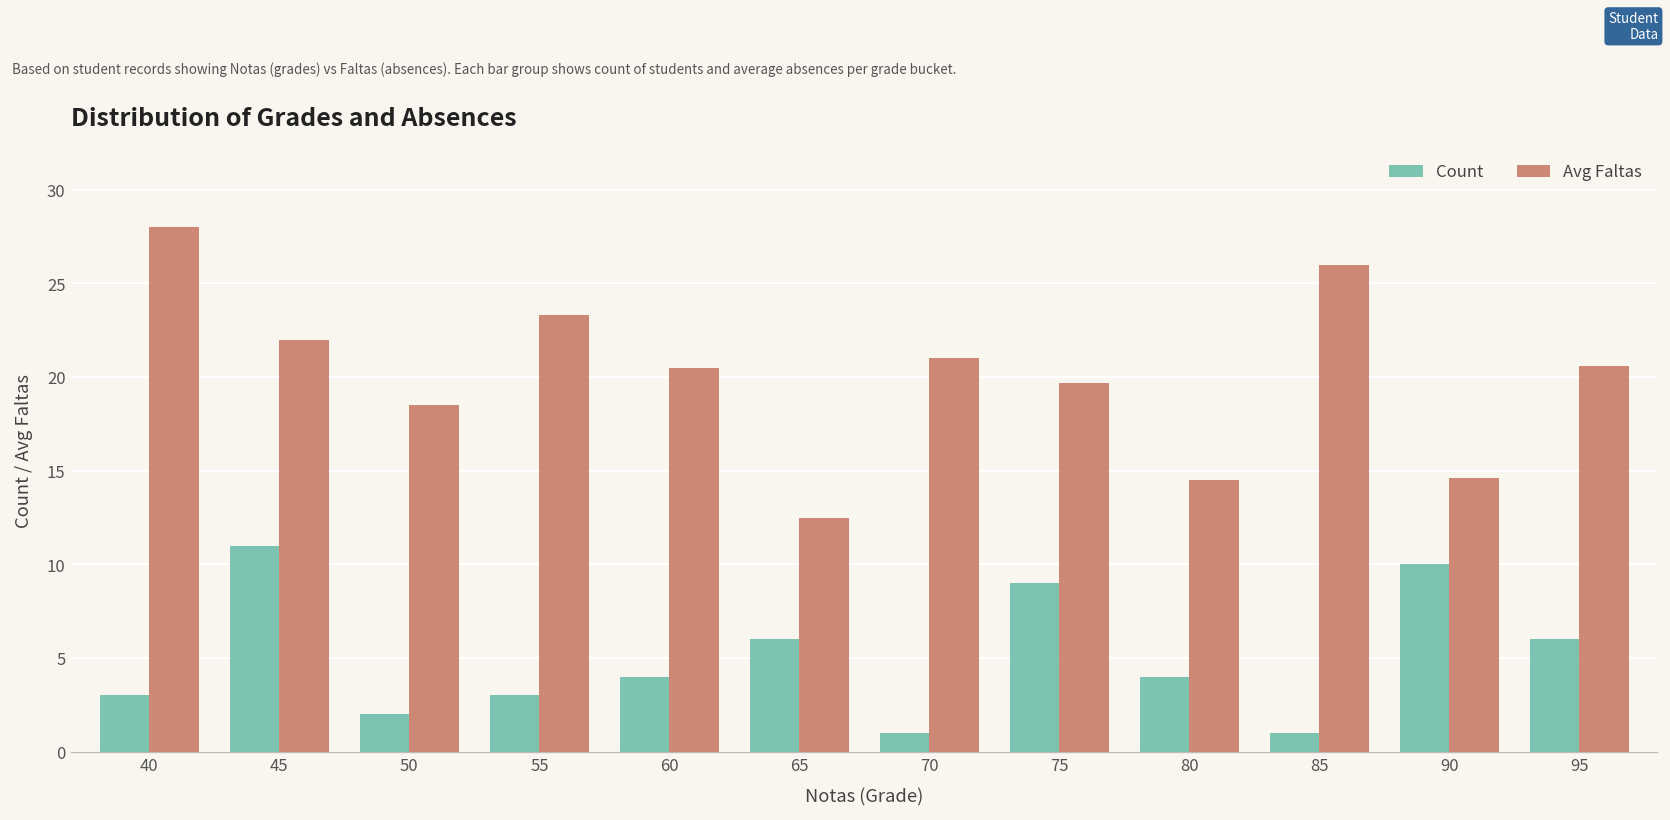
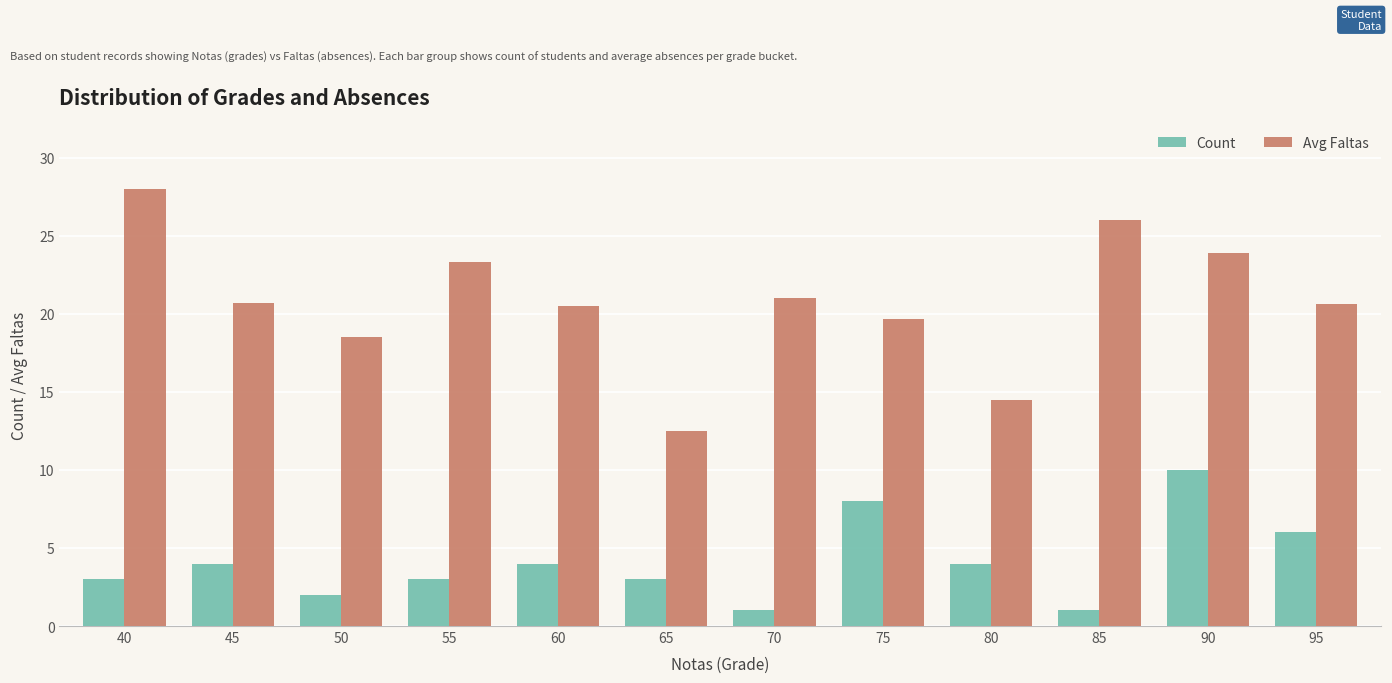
  {
    "Count": {
      "40": 3,
-     "45": 11,
+     "45": 4,
      "50": 2,
      "55": 3,
      "60": 4,
-     "65": 6,
+     "65": 3,
      "70": 1,
-     "75": 9,
+     "75": 8,
      "80": 4,
      "85": 1,
      "90": 10,
      "95": 6
    },
    "Avg Faltas": {
      "40": 28.0,
-     "45": 22.0,
+     "45": 20.7,
      "50": 18.5,
      "55": 23.3,
      "60": 20.5,
      "65": 12.5,
      "70": 21.0,
      "75": 19.7,
      "80": 14.5,
      "85": 26.0,
-     "90": 14.6,
+     "90": 23.9,
      "95": 20.6
    }
  }
